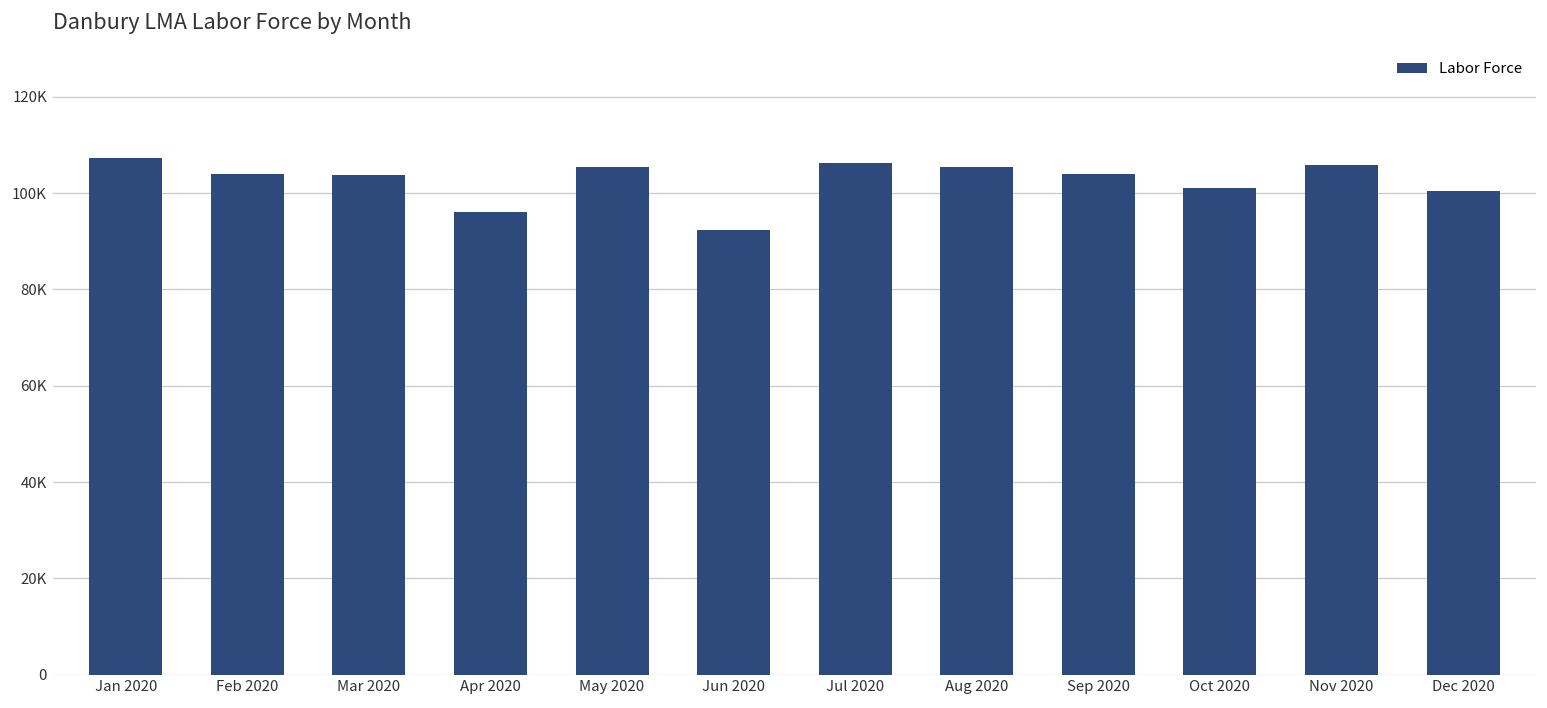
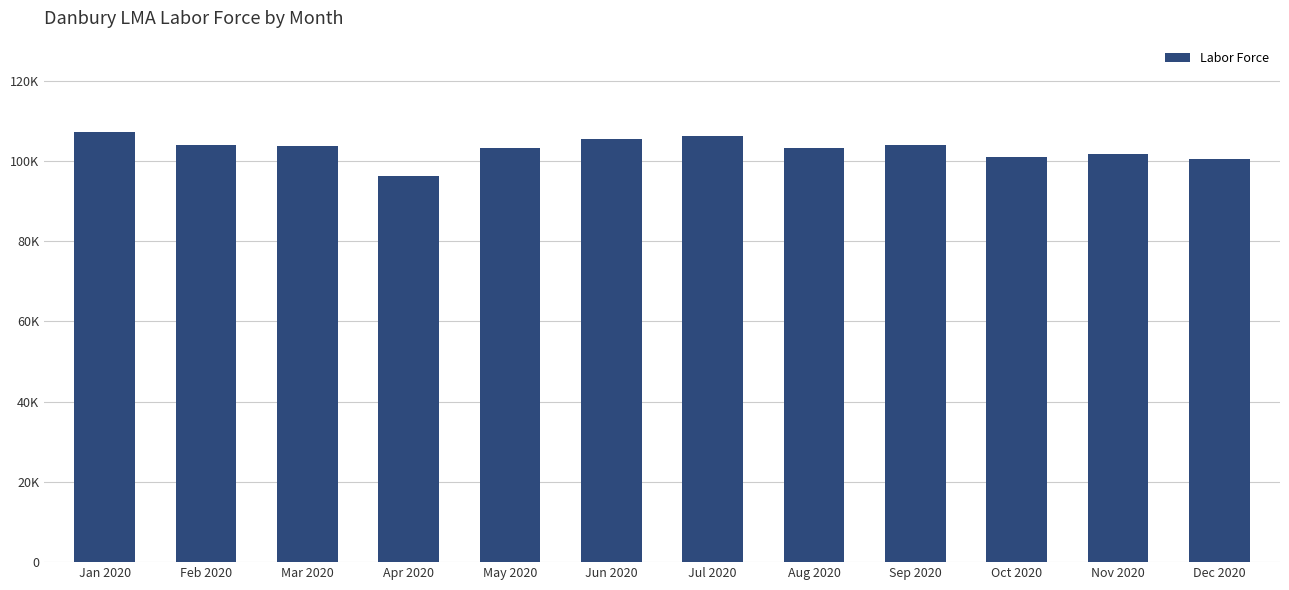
  {
    "Jan 2020": 107000,
    "Feb 2020": 104000,
    "Mar 2020": 104000,
    "Apr 2020": 96000,
-   "May 2020": 105000,
-   "Jun 2020": 92000,
+   "May 2020": 103000,
+   "Jun 2020": 105000,
    "Jul 2020": 106000,
-   "Aug 2020": 105000,
+   "Aug 2020": 103000,
    "Sep 2020": 104000,
    "Oct 2020": 101000,
-   "Nov 2020": 106000,
+   "Nov 2020": 102000,
    "Dec 2020": 101000
  }
